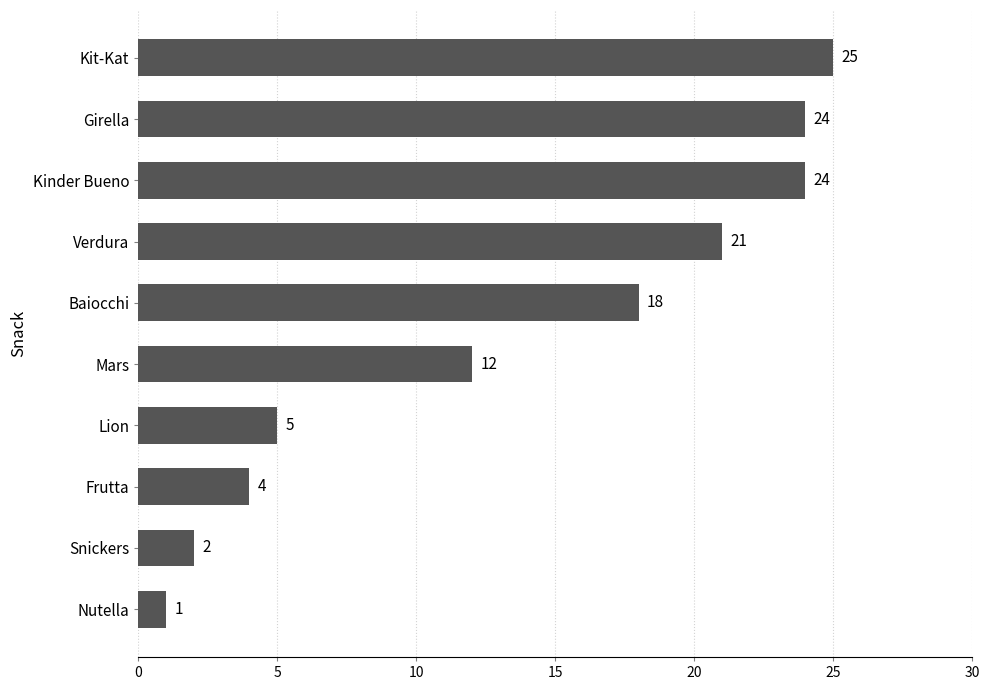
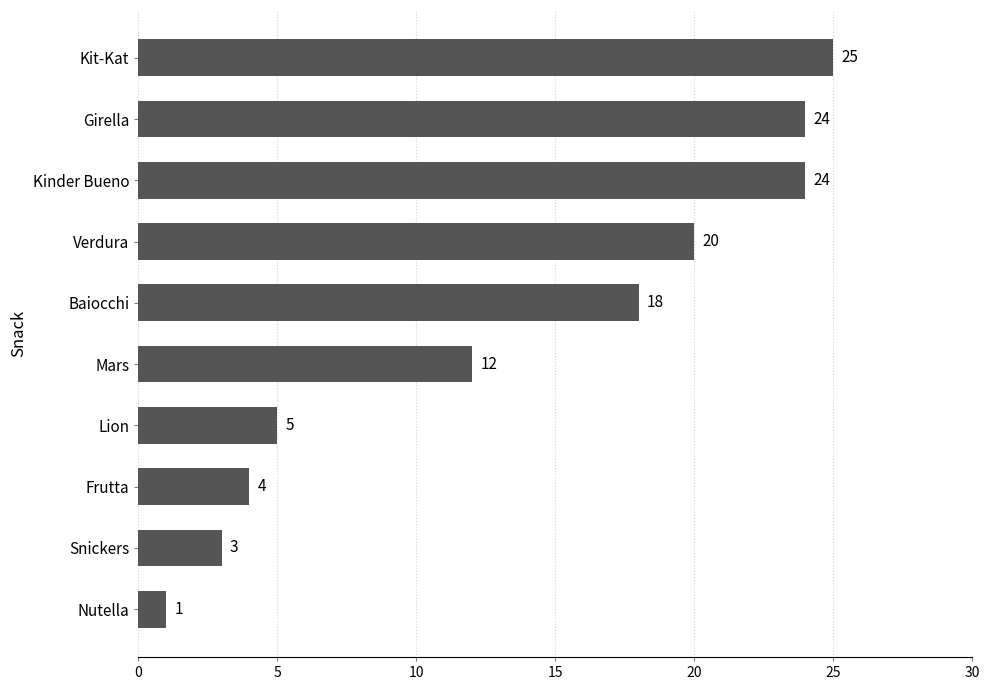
  {
    "Kit-Kat": 25,
    "Girella": 24,
    "Kinder Bueno": 24,
-   "Verdura": 21,
+   "Verdura": 20,
    "Baiocchi": 18,
    "Mars": 12,
    "Lion": 5,
    "Frutta": 4,
-   "Snickers": 2,
+   "Snickers": 3,
    "Nutella": 1
  }
